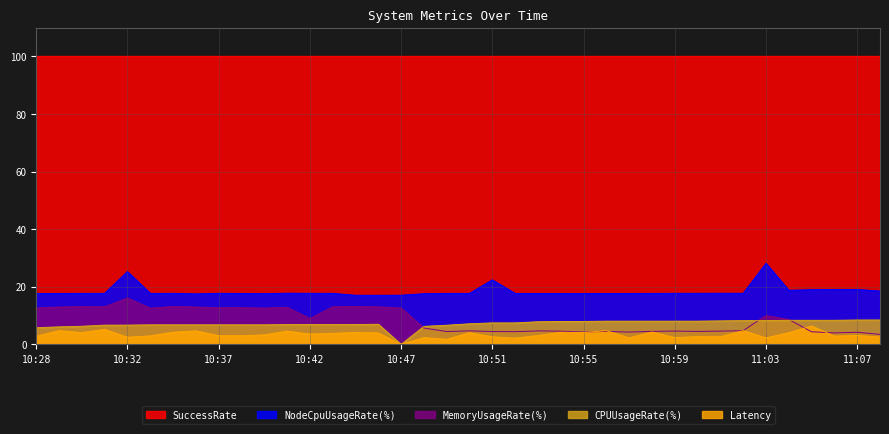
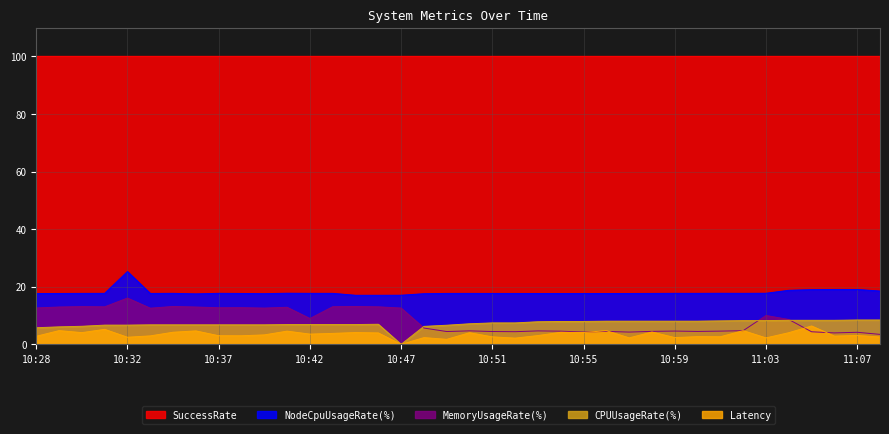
  {
    "SuccessRate": {
      "10:28": 100,
      "10:32": 100,
      "10:37": 100,
      "10:42": 100,
      "10:47": 100,
      "10:51": 100,
      "10:55": 100,
      "10:59": 100,
      "11:03": 100,
      "11:07": 100
    },
    "NodeCpuUsageRate(%)": {
      "10:28": 18,
      "10:32": 25,
      "10:37": 18,
      "10:42": 18,
      "10:47": 17,
-     "10:51": 22,
+     "10:51": 18,
      "10:55": 18,
      "10:59": 18,
-     "11:03": 28,
+     "11:03": 18,
      "11:07": 19
    },
    "MemoryUsageRate(%)": {
      "10:28": 13,
      "10:32": 16,
      "10:37": 13,
      "10:42": 9,
      "10:47": 13,
      "10:51": 4,
      "10:59": 5,
      "11:03": 10,
      "11:07": 4
    }
  }
